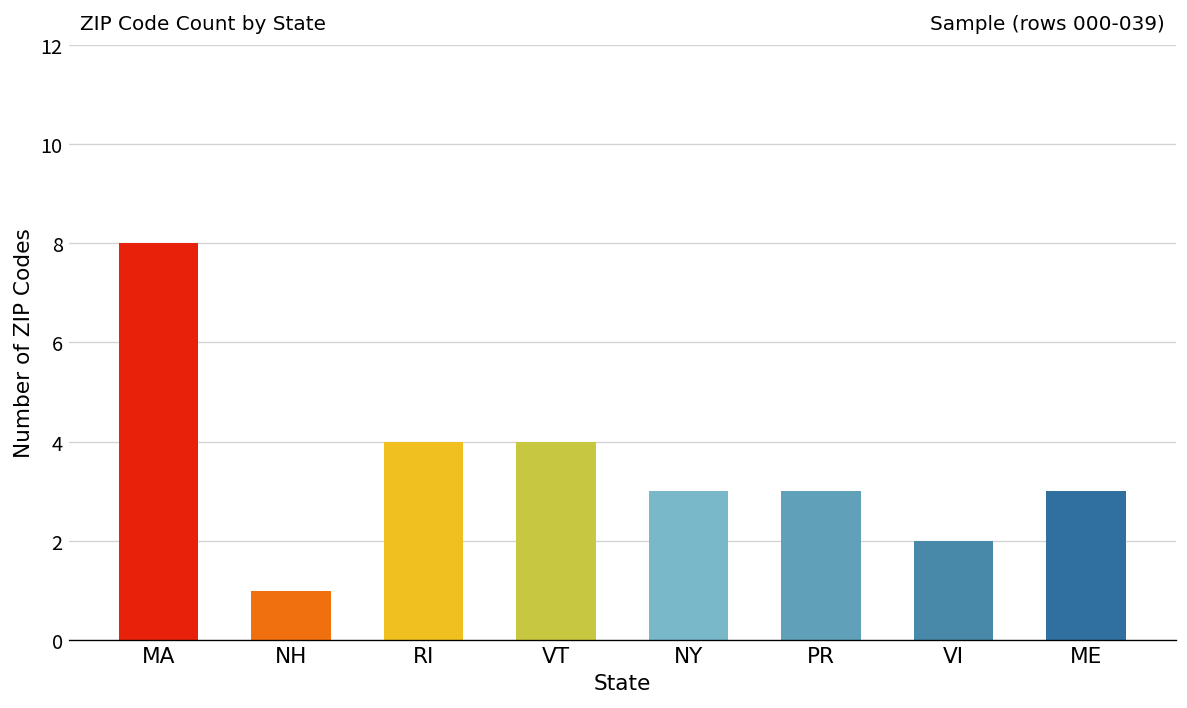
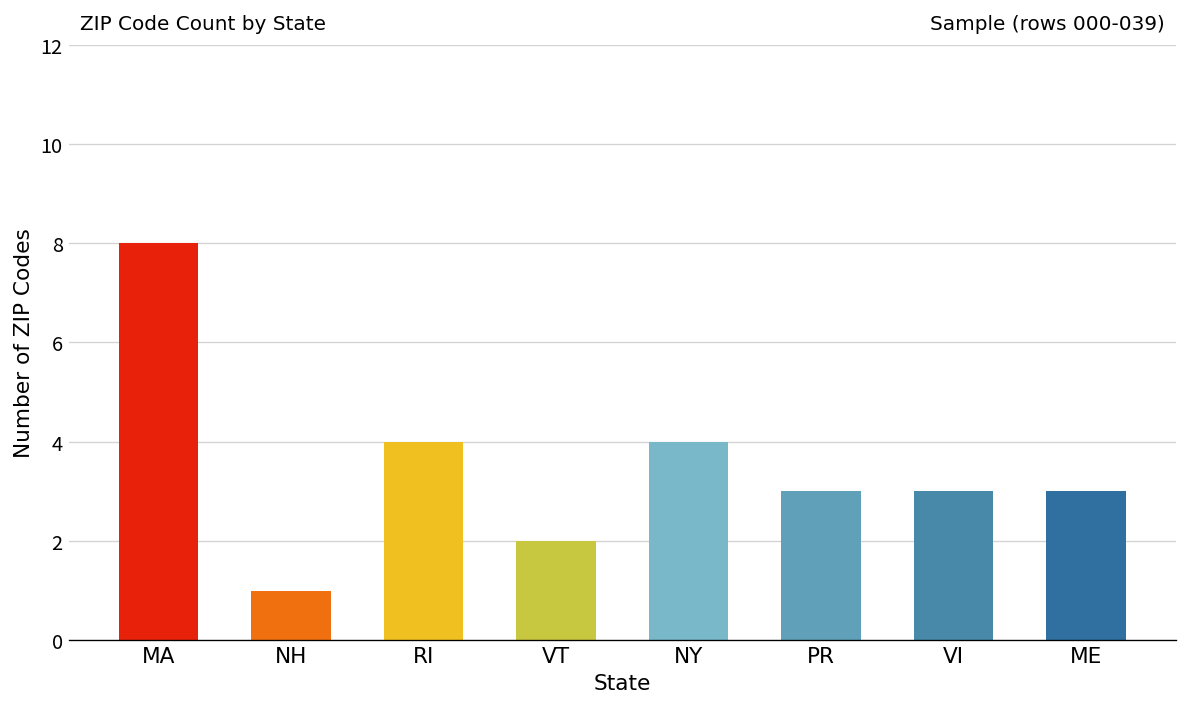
  {
    "MA": 8,
    "NH": 1,
    "RI": 4,
-   "VT": 4,
-   "NY": 3,
+   "VT": 2,
+   "NY": 4,
    "PR": 3,
-   "VI": 2,
+   "VI": 3,
    "ME": 3
  }
